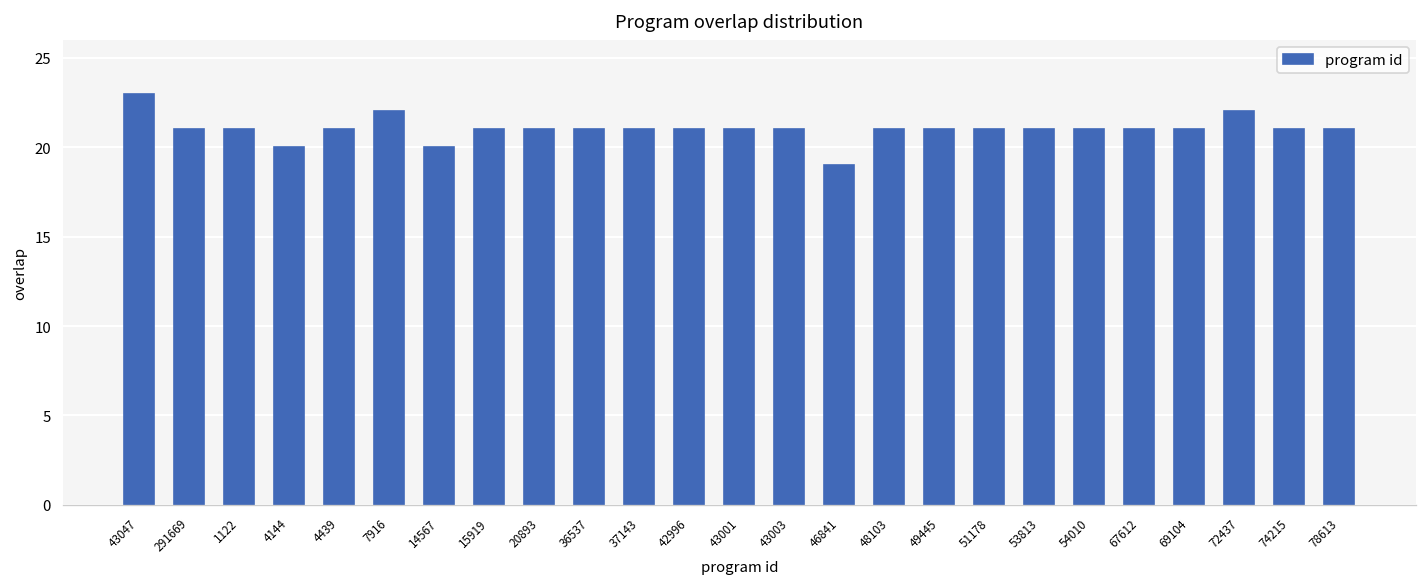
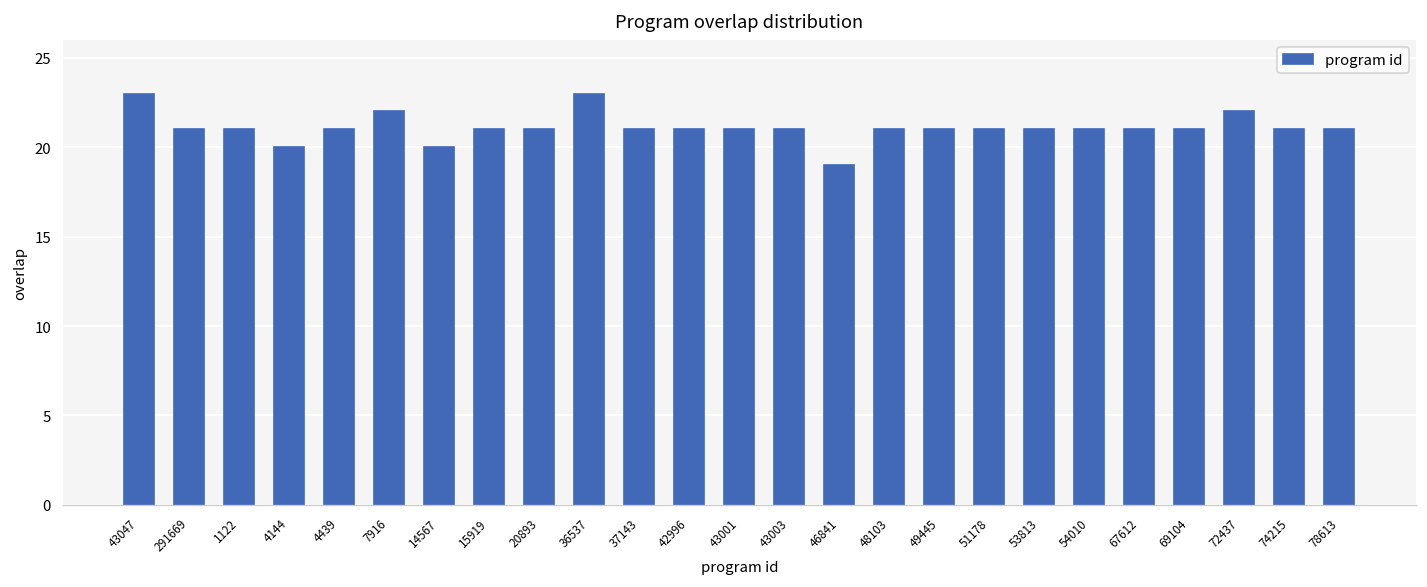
  {
    "43047": 23,
    "291669": 21,
    "1122": 21,
    "4144": 20,
    "4439": 21,
    "7916": 22,
    "14567": 20,
    "15919": 21,
    "20893": 21,
-   "36537": 21,
+   "36537": 23,
    "37143": 21,
    "42996": 21,
    "43001": 21,
    "43003": 21,
    "46841": 19,
    "48103": 21,
    "49445": 21,
    "51178": 21,
    "53813": 21,
    "54010": 21,
    "67612": 21,
    "69104": 21,
    "72437": 22,
    "74215": 21,
    "78613": 21
  }
